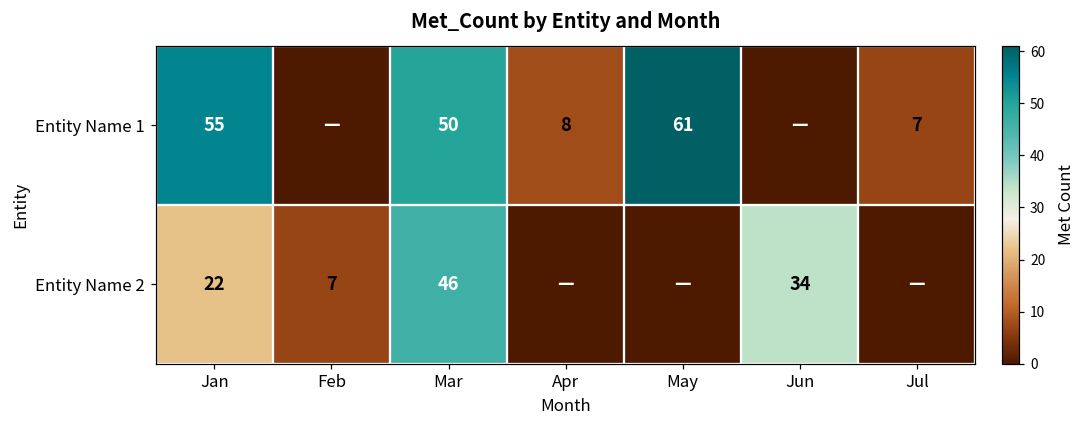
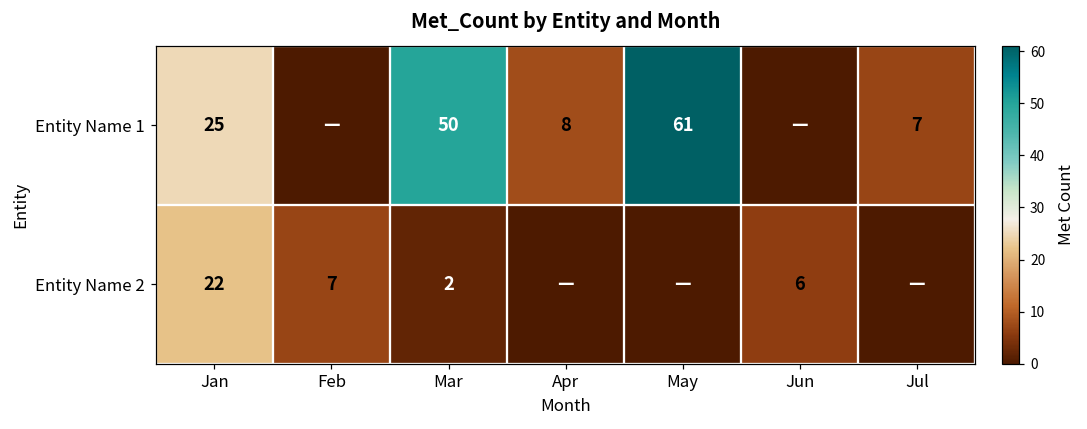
  {
    "Entity Name 1": {
-     "Jan": 55,
+     "Jan": 25,
      "Mar": 50,
      "Apr": 8,
      "May": 61,
      "Jul": 7
    },
    "Entity Name 2": {
      "Jan": 22,
      "Feb": 7,
-     "Mar": 46,
-     "Jun": 34
+     "Mar": 2,
+     "Jun": 6
    }
  }
